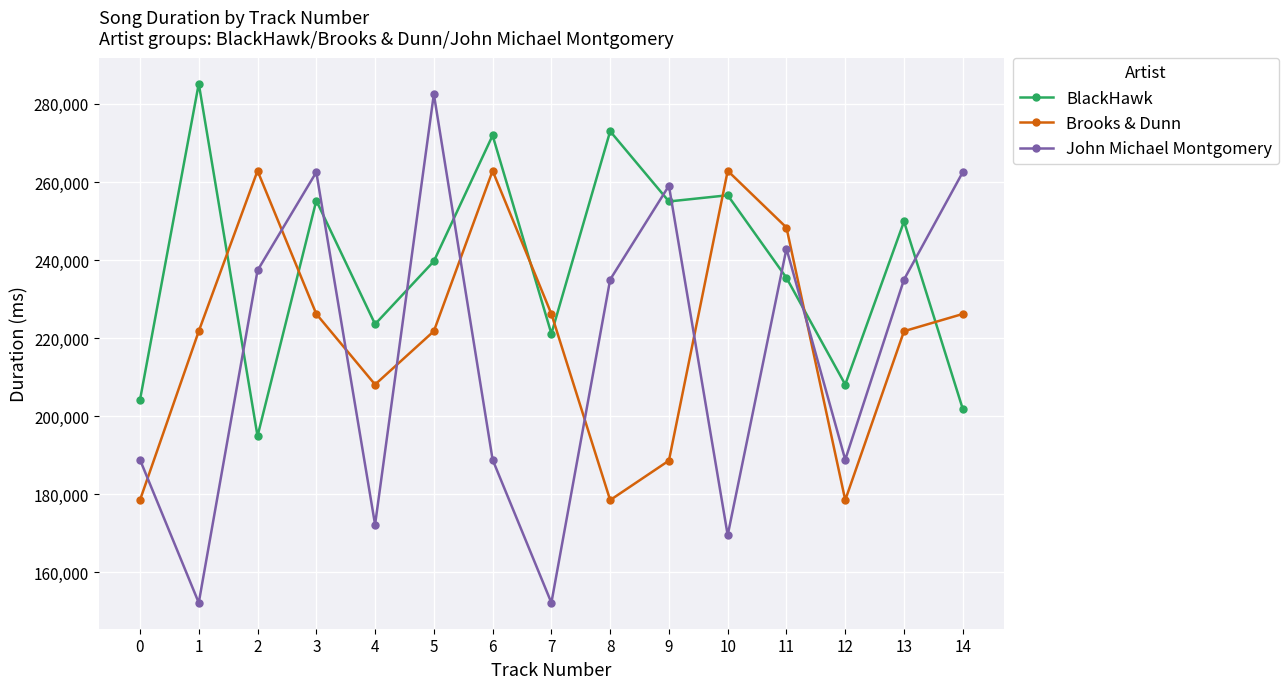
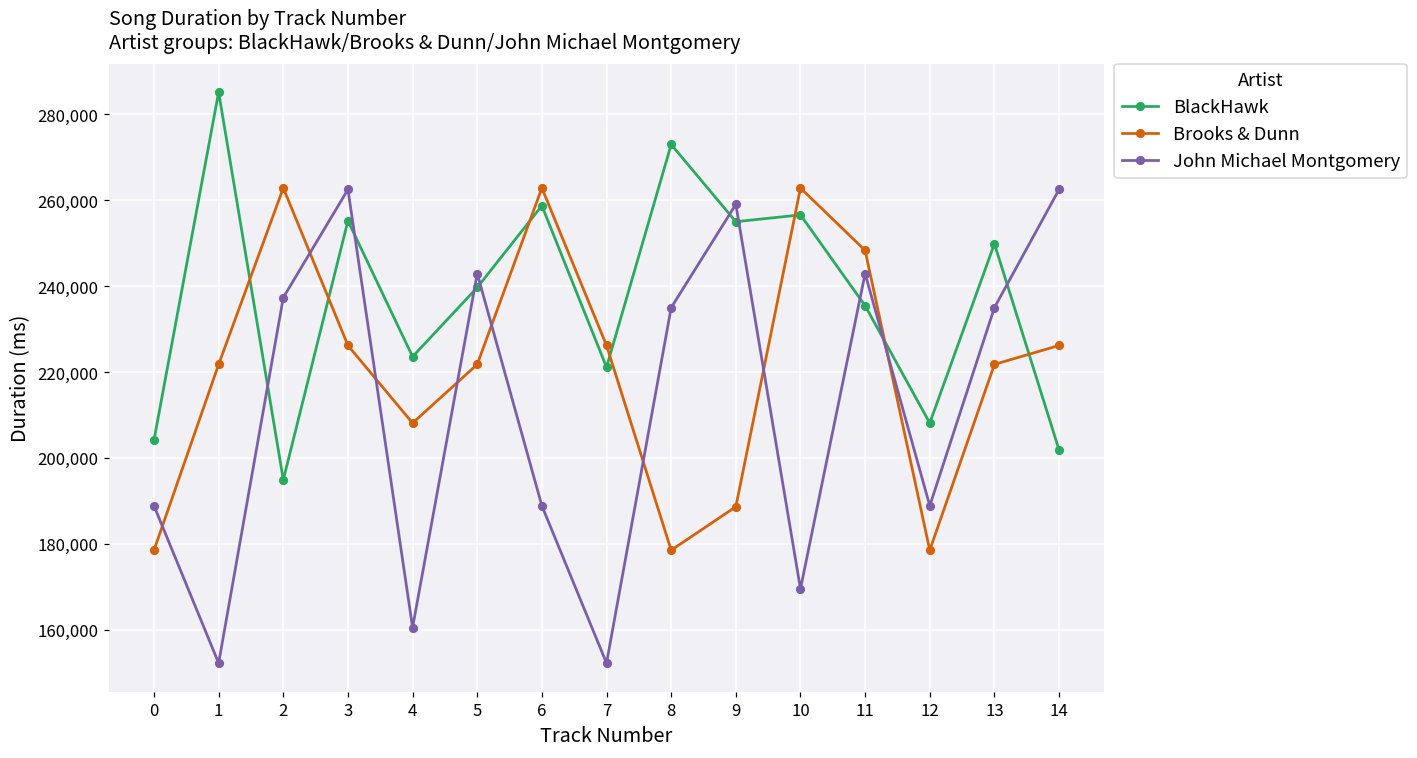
  {
    "BlackHawk": {
      "0": "204,000",
      "1": "285,000",
      "2": "195,000",
      "3": "255,000",
      "4": "224,000",
      "5": "240,000",
-     "6": "272,000",
+     "6": "259,000",
      "7": "221,000",
      "8": "273,000",
      "9": "255,000",
      "10": "257,000",
      "11": "235,000",
      "12": "208,000",
      "13": "250,000",
      "14": "202,000"
    },
    "Brooks & Dunn": {
      "0": "178,000",
      "1": "222,000",
      "2": "263,000",
      "3": "226,000",
      "4": "208,000",
      "5": "222,000",
      "6": "263,000",
      "7": "226,000",
      "8": "178,000",
      "9": "189,000",
      "10": "263,000",
      "11": "248,000",
      "12": "178,000",
      "13": "222,000",
      "14": "226,000"
    },
    "John Michael Montgomery": {
      "0": "189,000",
      "1": "152,000",
      "2": "237,000",
      "3": "263,000",
-     "4": "172,000",
-     "5": "283,000",
+     "4": "160,000",
+     "5": "243,000",
      "6": "189,000",
      "7": "152,000",
      "8": "235,000",
      "9": "259,000",
      "10": "169,000",
      "11": "243,000",
      "12": "189,000",
      "13": "235,000",
      "14": "263,000"
    }
  }
